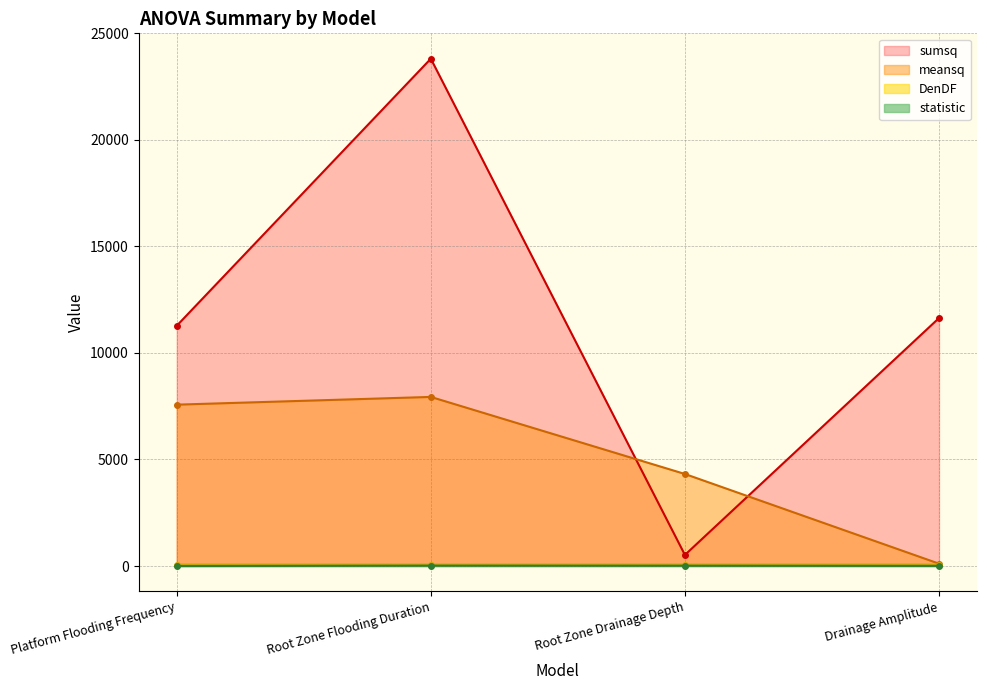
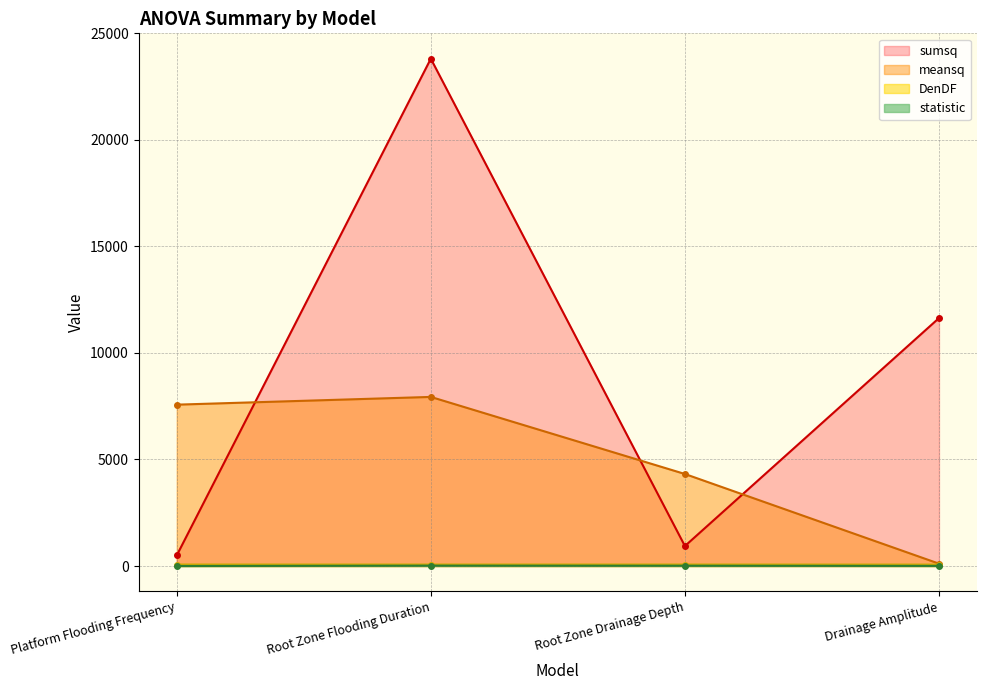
  {
    "sumsq": {
-     "Platform Flooding Frequency": 11300,
+     "Platform Flooding Frequency": 500,
      "Root Zone Flooding Duration": 23800,
-     "Root Zone Drainage Depth": 500,
+     "Root Zone Drainage Depth": 900,
      "Drainage Amplitude": 11600
    }
  }
